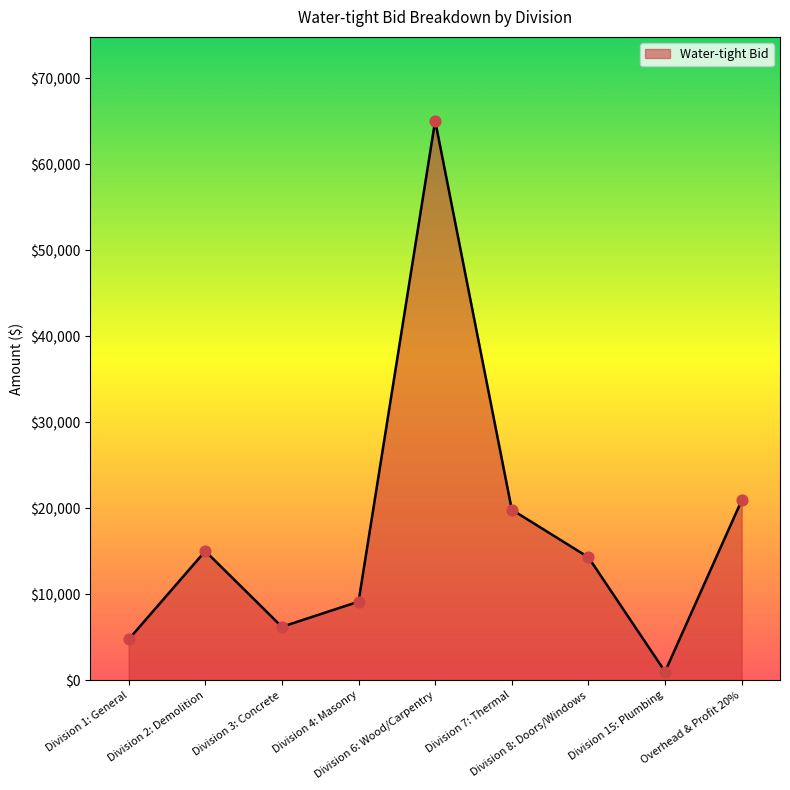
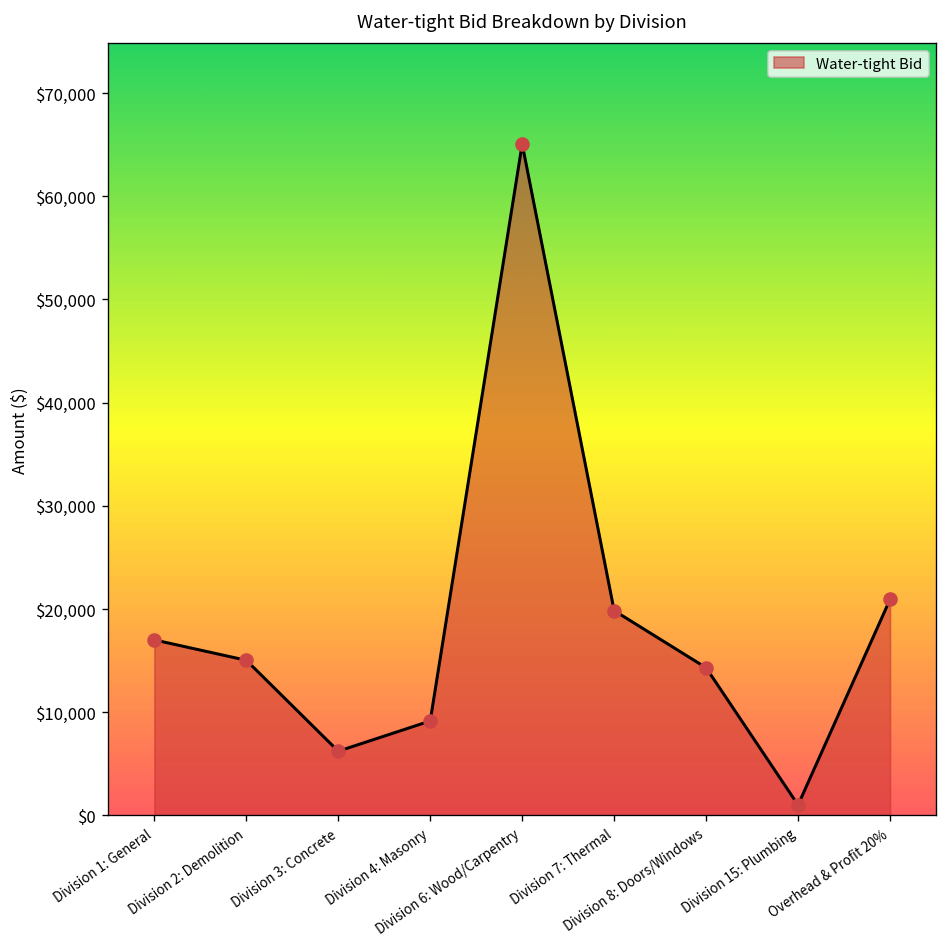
  {
-   "Division 1: General": "$5,000",
+   "Division 1: General": "$17,000",
    "Division 2: Demolition": "$15,000",
    "Division 3: Concrete": "$6,000",
    "Division 4: Masonry": "$9,000",
    "Division 6: Wood/Carpentry": "$65,000",
    "Division 7: Thermal": "$20,000",
    "Division 8: Doors/Windows": "$14,000",
    "Division 15: Plumbing": "$1,000",
    "Overhead & Profit 20%": "$21,000"
  }
